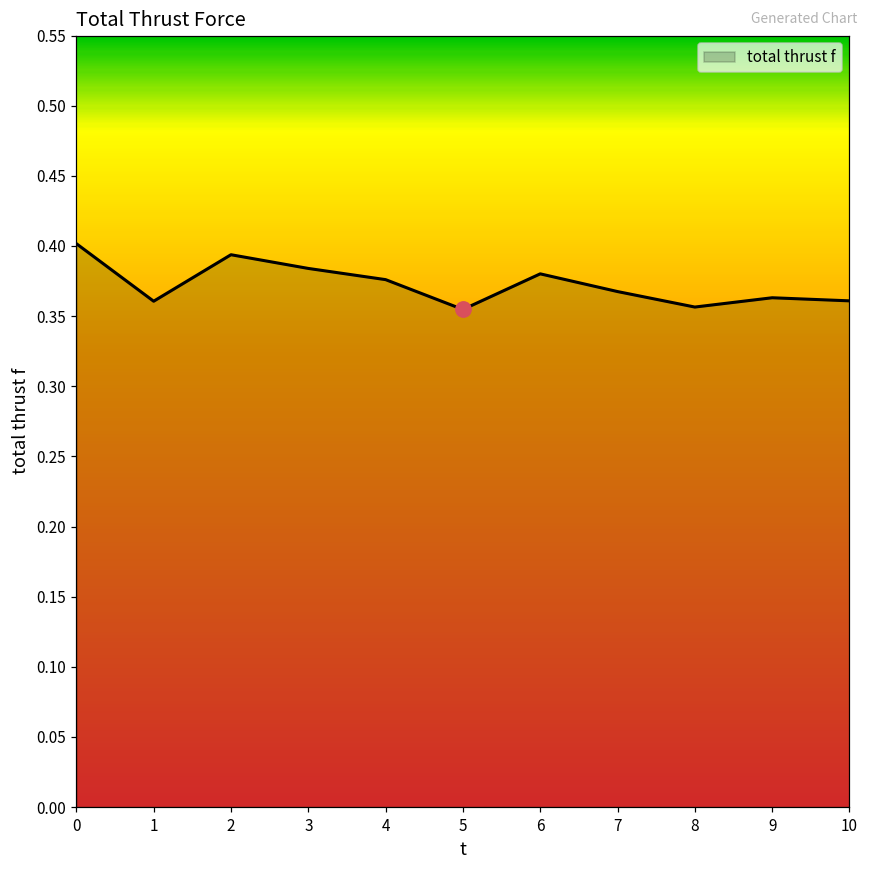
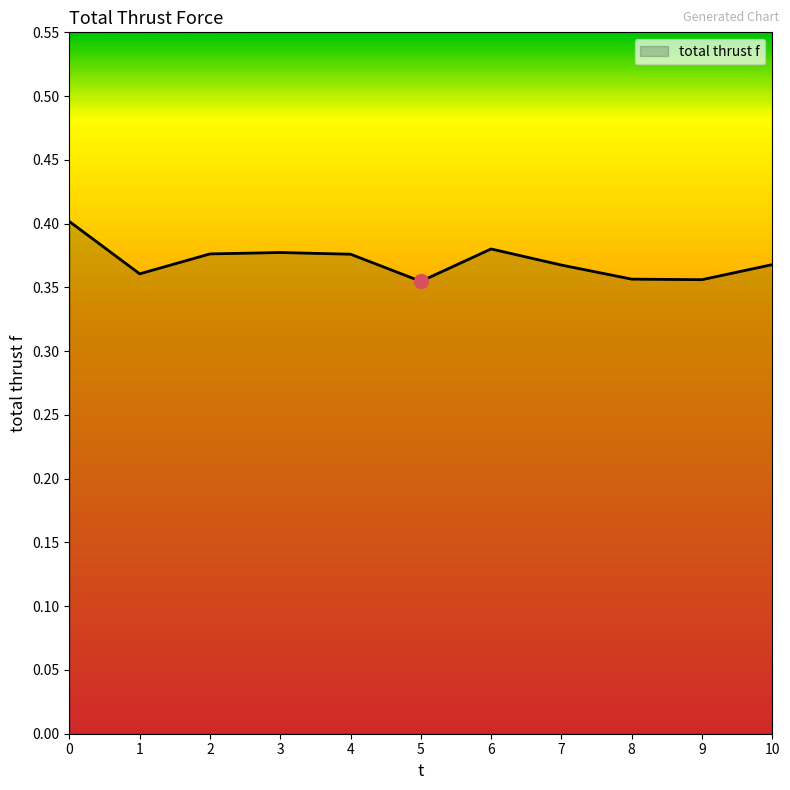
  {
    "total thrust f": {
      "0": 0.402,
      "1": 0.361,
-     "2": 0.394,
-     "3": 0.384,
+     "2": 0.376,
+     "3": 0.377,
      "4": 0.376,
      "6": 0.380,
      "7": 0.368,
      "8": 0.356,
-     "9": 0.363,
-     "10": 0.361
+     "9": 0.356,
+     "10": 0.368
    }
  }
